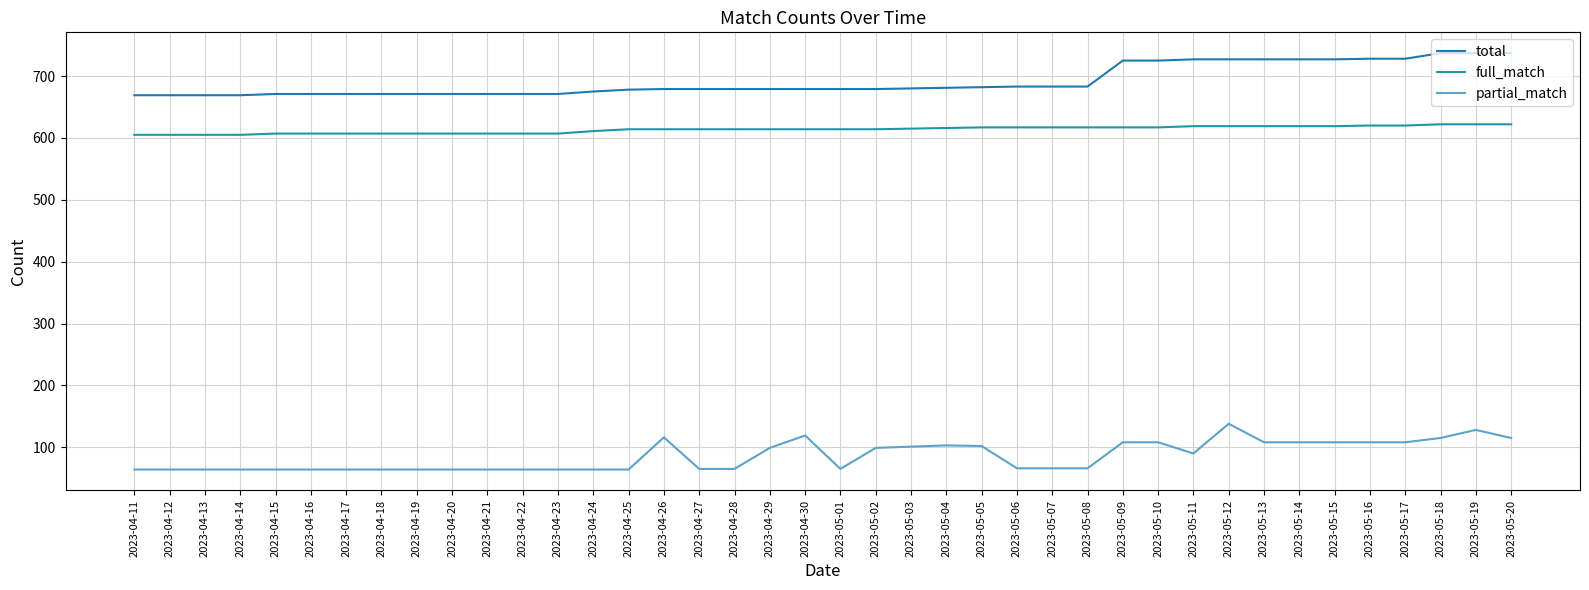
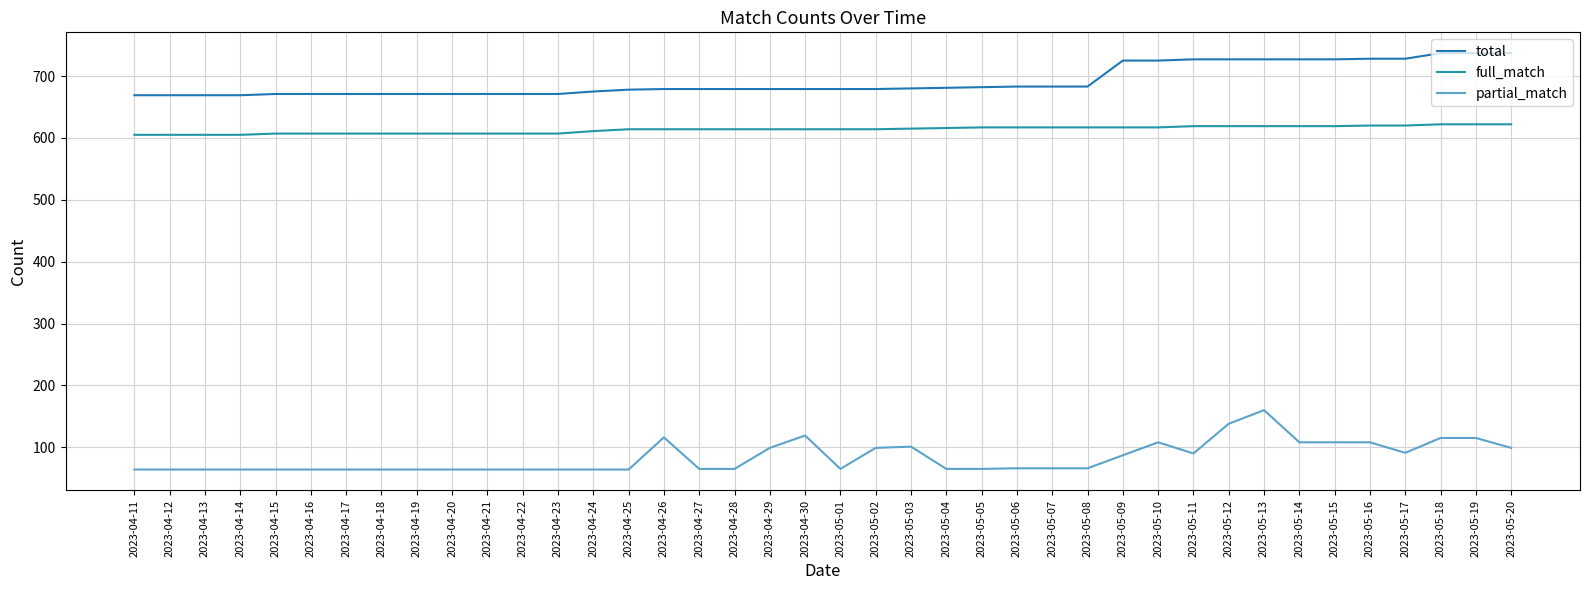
  {
    "partial_match": {
      "2023-04-11": 60,
      "2023-04-12": 60,
      "2023-04-13": 60,
      "2023-04-14": 60,
      "2023-04-15": 60,
      "2023-04-16": 60,
      "2023-04-17": 60,
      "2023-04-18": 60,
      "2023-04-19": 60,
      "2023-04-20": 60,
      "2023-04-21": 60,
      "2023-04-22": 60,
      "2023-04-23": 60,
      "2023-04-24": 60,
      "2023-04-25": 60,
      "2023-04-26": 120,
      "2023-04-27": 70,
      "2023-04-28": 70,
      "2023-04-29": 100,
      "2023-04-30": 120,
      "2023-05-01": 70,
      "2023-05-02": 100,
      "2023-05-03": 100,
-     "2023-05-04": 100,
-     "2023-05-05": 100,
+     "2023-05-04": 70,
+     "2023-05-05": 70,
      "2023-05-06": 70,
      "2023-05-07": 70,
      "2023-05-08": 70,
-     "2023-05-09": 110,
+     "2023-05-09": 90,
      "2023-05-10": 110,
      "2023-05-11": 90,
      "2023-05-12": 140,
-     "2023-05-13": 110,
+     "2023-05-13": 160,
      "2023-05-14": 110,
      "2023-05-15": 110,
      "2023-05-16": 110,
-     "2023-05-17": 110,
+     "2023-05-17": 90,
      "2023-05-18": 120,
-     "2023-05-19": 130,
-     "2023-05-20": 120
+     "2023-05-19": 120,
+     "2023-05-20": 100
    }
  }
